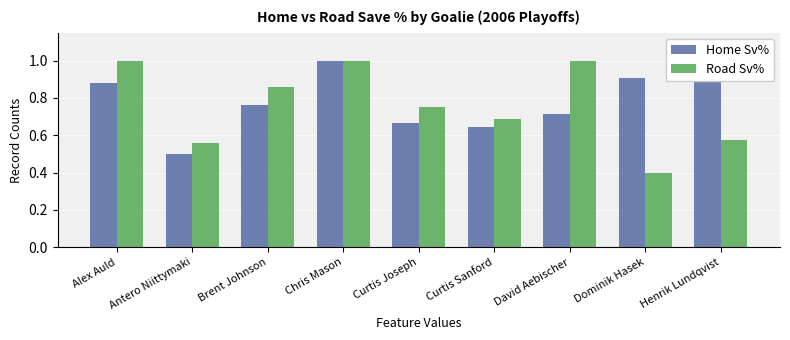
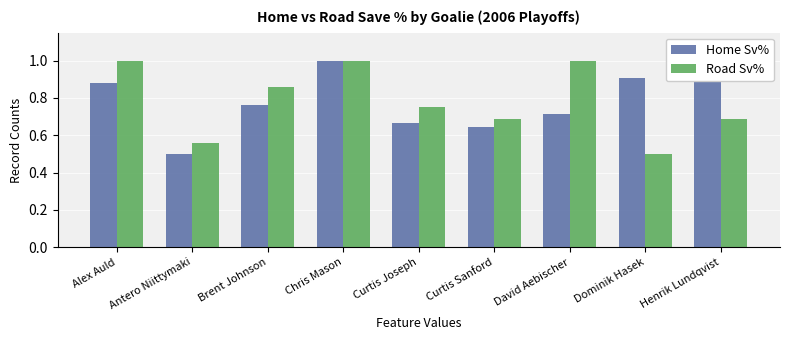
  {
    "Home Sv%": {
      "Alex Auld": 0.88,
      "Antero Niittymaki": 0.50,
      "Brent Johnson": 0.76,
      "Chris Mason": 1.00,
      "Curtis Joseph": 0.67,
      "Curtis Sanford": 0.64,
      "David Aebischer": 0.71,
      "Dominik Hasek": 0.91
    },
    "Road Sv%": {
      "Alex Auld": 1.00,
      "Antero Niittymaki": 0.56,
      "Brent Johnson": 0.86,
      "Chris Mason": 1.00,
      "Curtis Joseph": 0.75,
      "Curtis Sanford": 0.69,
      "David Aebischer": 1.00,
-     "Dominik Hasek": 0.4,
-     "Henrik Lundqvist": 0.57
+     "Dominik Hasek": 0.5,
+     "Henrik Lundqvist": 0.69
    }
  }
